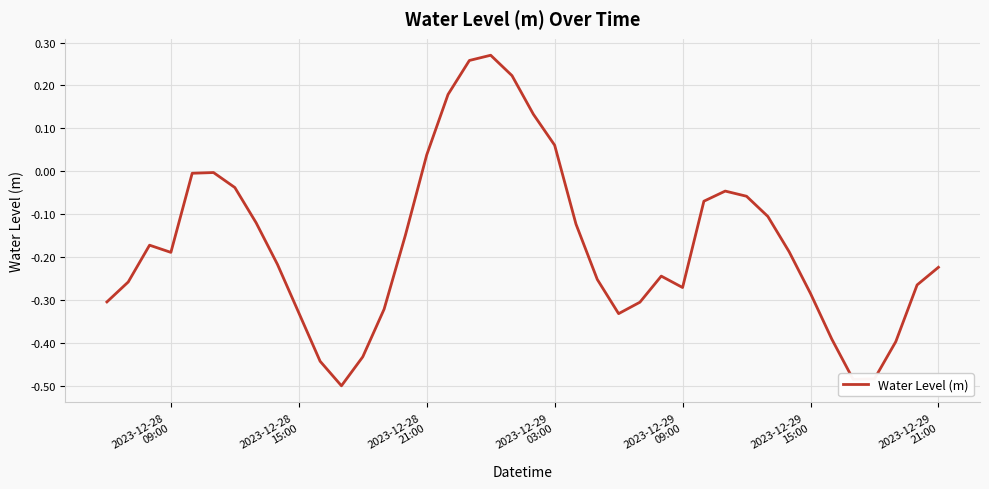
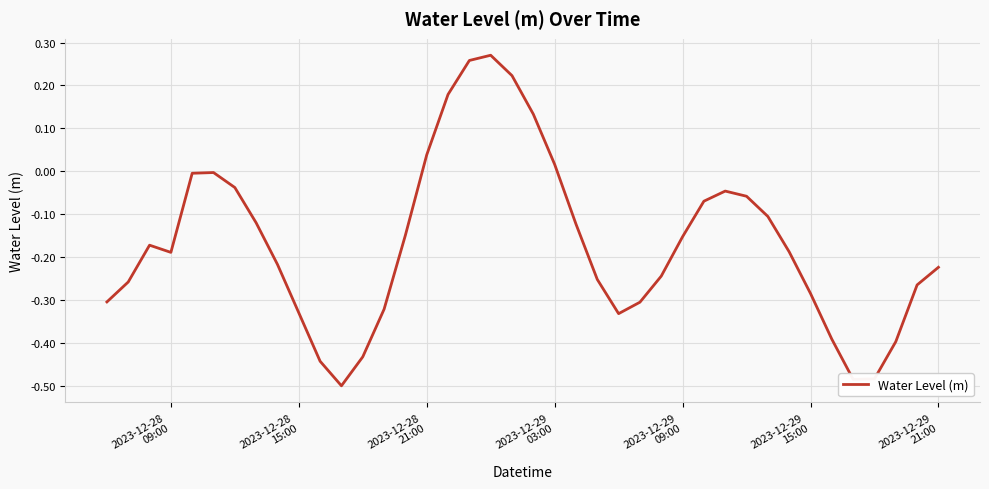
  {
    "2023-12-28 09:00": -0.19,
    "2023-12-28 15:00": -0.33,
    "2023-12-28 21:00": 0.04,
-   "2023-12-29 03:00": 0.06,
-   "2023-12-29 09:00": -0.27,
+   "2023-12-29 03:00": 0.02,
+   "2023-12-29 09:00": -0.15,
    "2023-12-29 15:00": -0.29,
    "2023-12-29 21:00": -0.22
  }
